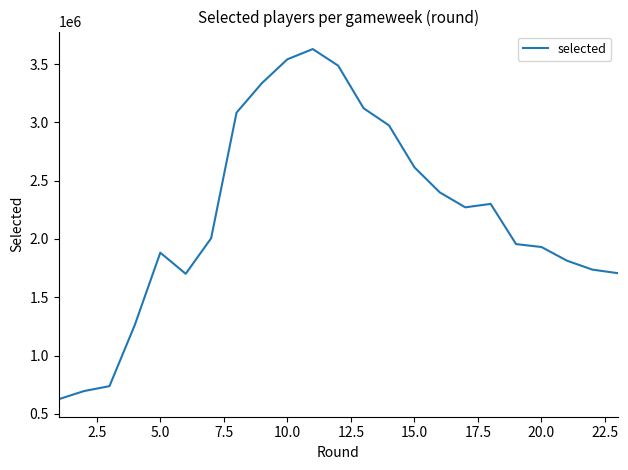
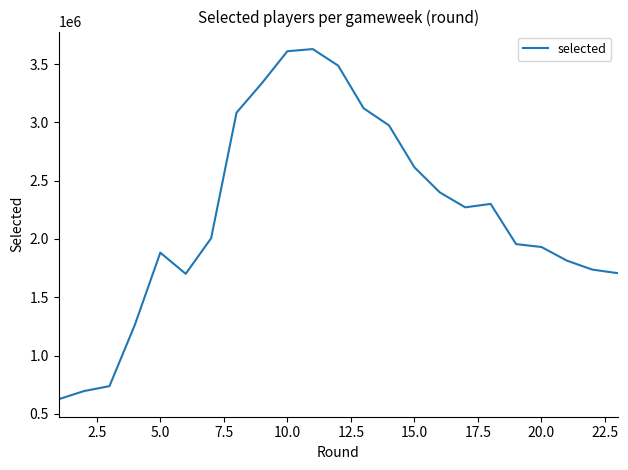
  {
    "5.0": 1880000,
-   "10.0": 3540000,
+   "10.0": 3610000,
    "15.0": 2610000,
    "20.0": 1930000
  }
